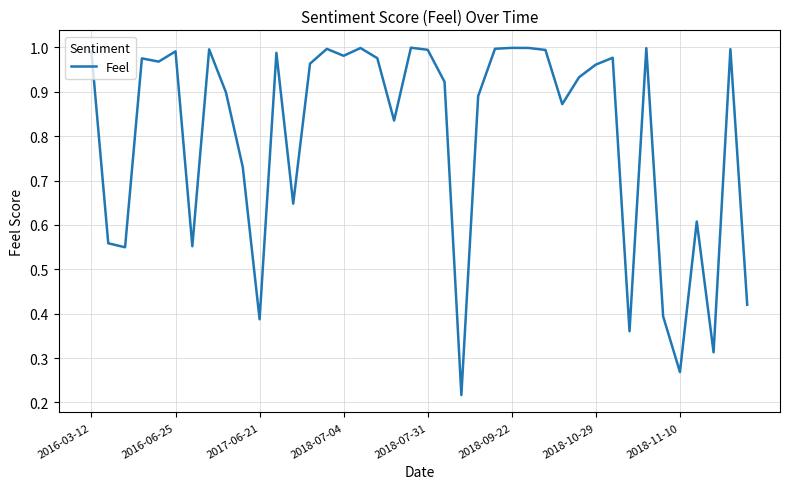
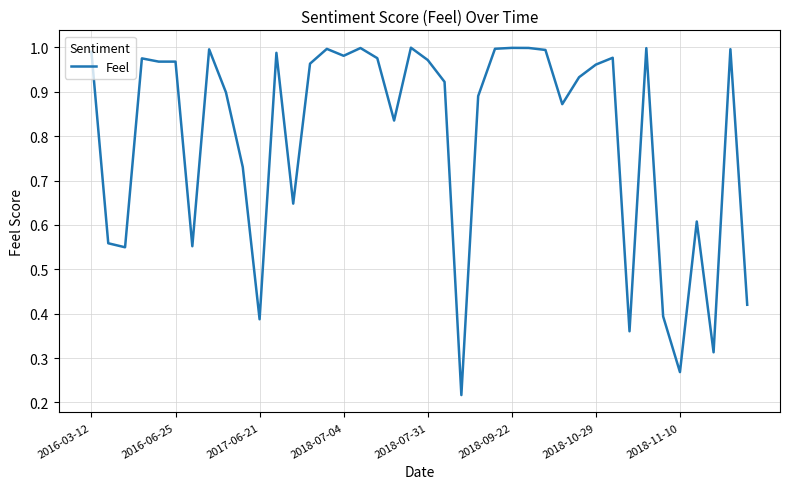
  {
-   "2016-06-25": 0.99,
+   "2016-06-25": 0.97,
    "2017-06-21": 0.39,
    "2018-07-04": 0.98,
-   "2018-07-31": 0.99,
+   "2018-07-31": 0.97,
    "2018-09-22": 1.00,
    "2018-10-29": 0.96,
    "2018-11-10": 0.27
  }
